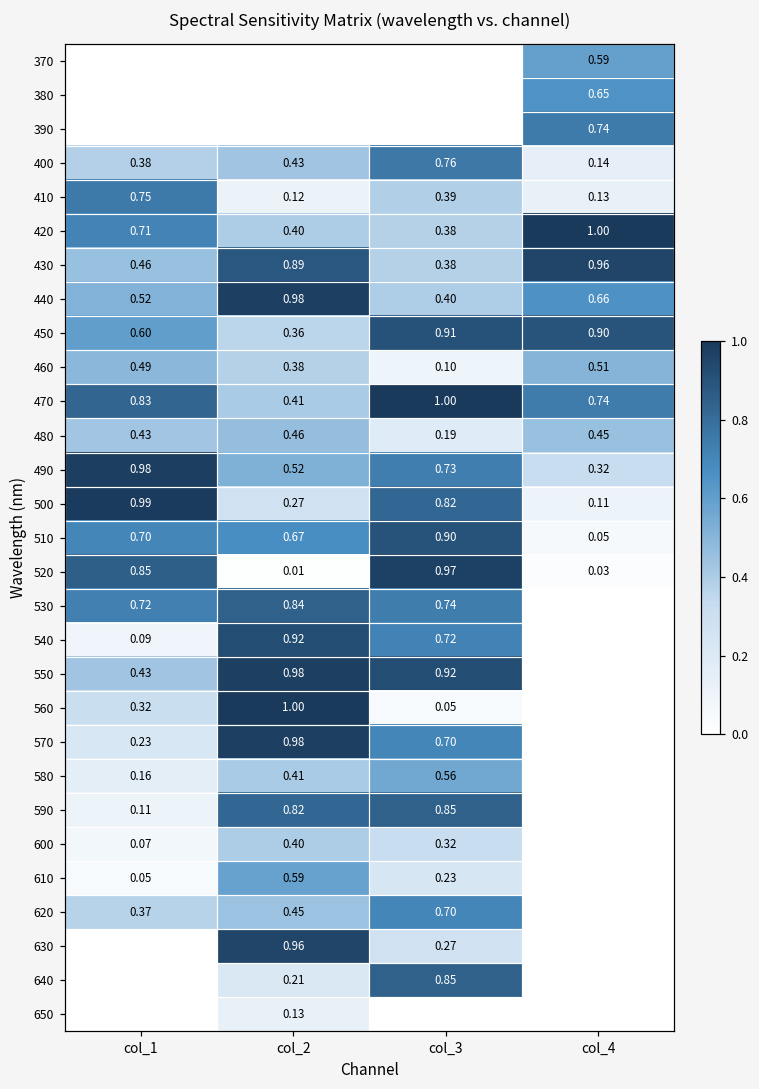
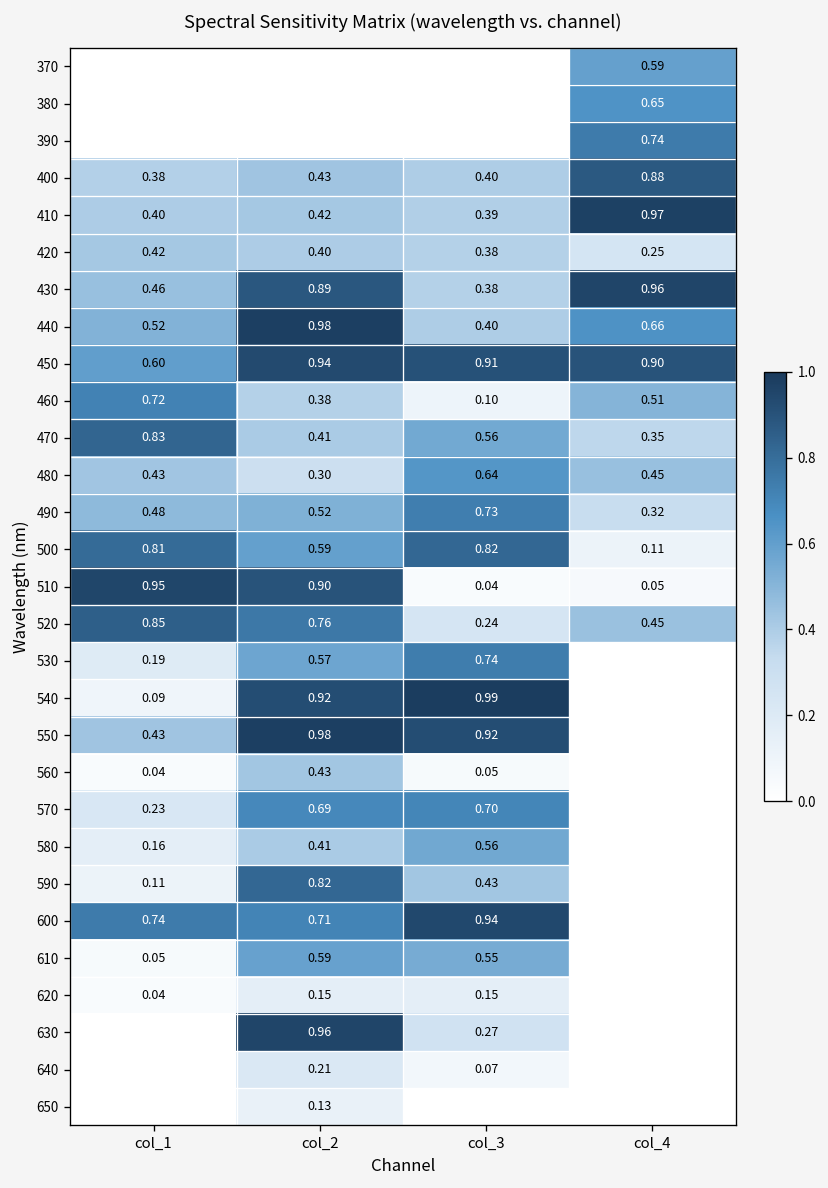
  {
    "370": {
      "col_4": 0.59
    },
    "380": {
      "col_4": 0.65
    },
    "390": {
      "col_4": 0.74
    },
    "400": {
      "col_1": 0.38,
      "col_2": 0.43,
-     "col_3": 0.76,
-     "col_4": 0.14
+     "col_3": 0.40,
+     "col_4": 0.88
    },
    "410": {
-     "col_1": 0.75,
-     "col_2": 0.12,
+     "col_1": 0.40,
+     "col_2": 0.42,
      "col_3": 0.39,
-     "col_4": 0.13
+     "col_4": 0.97
    },
    "420": {
-     "col_1": 0.71,
+     "col_1": 0.42,
      "col_2": 0.40,
      "col_3": 0.38,
-     "col_4": 1.00
+     "col_4": 0.25
    },
    "430": {
      "col_1": 0.46,
      "col_2": 0.89,
      "col_3": 0.38,
      "col_4": 0.96
    },
    "440": {
      "col_1": 0.52,
      "col_2": 0.98,
      "col_3": 0.40,
      "col_4": 0.66
    },
    "450": {
      "col_1": 0.60,
-     "col_2": 0.36,
+     "col_2": 0.94,
      "col_3": 0.91,
      "col_4": 0.90
    },
    "460": {
-     "col_1": 0.49,
+     "col_1": 0.72,
      "col_2": 0.38,
      "col_3": 0.10,
      "col_4": 0.51
    },
    "470": {
      "col_1": 0.83,
      "col_2": 0.41,
-     "col_3": 1.00,
-     "col_4": 0.74
+     "col_3": 0.56,
+     "col_4": 0.35
    },
    "480": {
      "col_1": 0.43,
-     "col_2": 0.46,
-     "col_3": 0.19,
+     "col_2": 0.30,
+     "col_3": 0.64,
      "col_4": 0.45
    },
    "490": {
-     "col_1": 0.98,
+     "col_1": 0.48,
      "col_2": 0.52,
      "col_3": 0.73,
      "col_4": 0.32
    },
    "500": {
-     "col_1": 0.99,
-     "col_2": 0.27,
+     "col_1": 0.81,
+     "col_2": 0.59,
      "col_3": 0.82,
      "col_4": 0.11
    },
    "510": {
-     "col_1": 0.70,
-     "col_2": 0.67,
-     "col_3": 0.90,
+     "col_1": 0.95,
+     "col_2": 0.90,
+     "col_3": 0.04,
      "col_4": 0.05
    },
    "520": {
      "col_1": 0.85,
-     "col_2": 0.01,
-     "col_3": 0.97,
-     "col_4": 0.03
+     "col_2": 0.76,
+     "col_3": 0.24,
+     "col_4": 0.45
    },
    "530": {
-     "col_1": 0.72,
-     "col_2": 0.84,
+     "col_1": 0.19,
+     "col_2": 0.57,
      "col_3": 0.74
    },
    "540": {
      "col_1": 0.09,
      "col_2": 0.92,
-     "col_3": 0.72
+     "col_3": 0.99
    },
    "550": {
      "col_1": 0.43,
      "col_2": 0.98,
      "col_3": 0.92
    },
    "560": {
-     "col_1": 0.32,
-     "col_2": 1.00,
+     "col_1": 0.04,
+     "col_2": 0.43,
      "col_3": 0.05
    },
    "570": {
      "col_1": 0.23,
-     "col_2": 0.98,
+     "col_2": 0.69,
      "col_3": 0.70
    },
    "580": {
      "col_1": 0.16,
      "col_2": 0.41,
      "col_3": 0.56
    },
    "590": {
      "col_1": 0.11,
      "col_2": 0.82,
-     "col_3": 0.85
+     "col_3": 0.43
    },
    "600": {
-     "col_1": 0.07,
-     "col_2": 0.40,
-     "col_3": 0.32
+     "col_1": 0.74,
+     "col_2": 0.71,
+     "col_3": 0.94
    },
    "610": {
      "col_1": 0.05,
      "col_2": 0.59,
-     "col_3": 0.23
+     "col_3": 0.55
    },
    "620": {
-     "col_1": 0.37,
-     "col_2": 0.45,
-     "col_3": 0.70
+     "col_1": 0.04,
+     "col_2": 0.15,
+     "col_3": 0.15
    },
    "630": {
      "col_2": 0.96,
      "col_3": 0.27
    },
    "640": {
      "col_2": 0.21,
-     "col_3": 0.85
+     "col_3": 0.07
    },
    "650": {
      "col_2": 0.13
    }
  }
